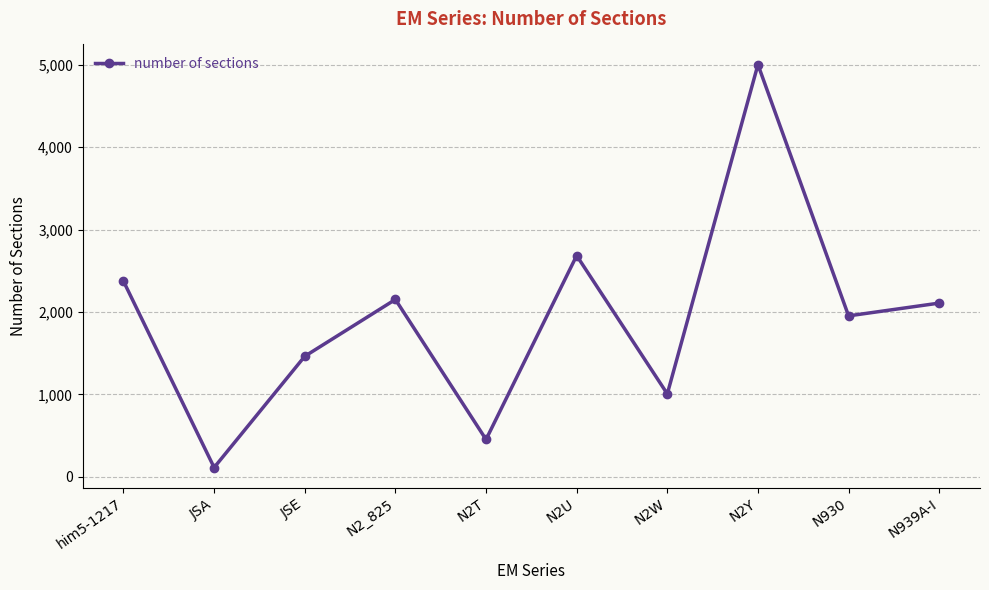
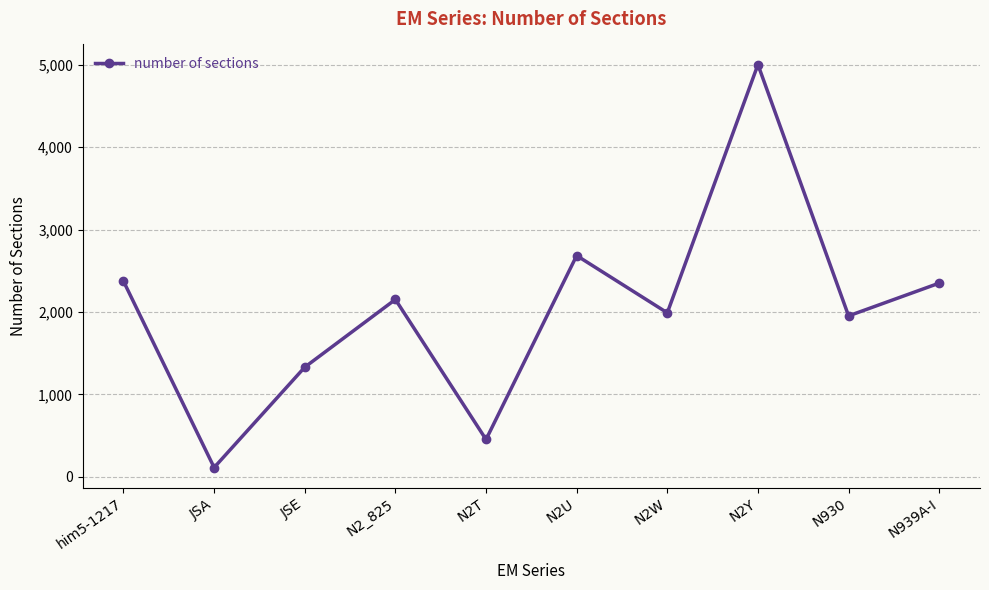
  {
    "him5-1217": "2,400",
    "JSA": "100",
-   "JSE": "1,500",
+   "JSE": "1,300",
    "N2_825": "2,200",
    "N2T": "500",
    "N2U": "2,700",
-   "N2W": "1,000",
+   "N2W": "2,000",
    "N2Y": "5,000",
    "N930": "2,000",
-   "N939A-I": "2,100"
+   "N939A-I": "2,400"
  }
